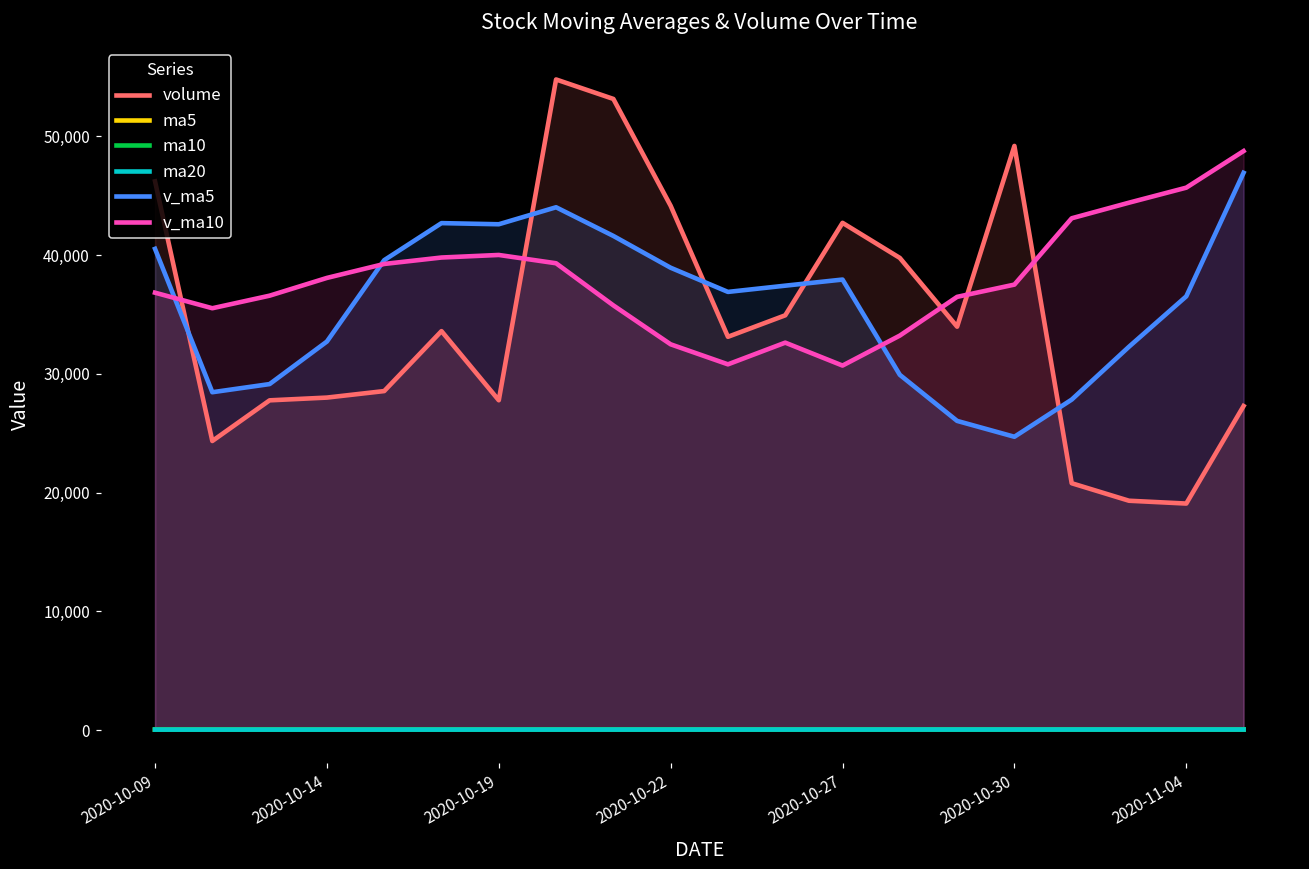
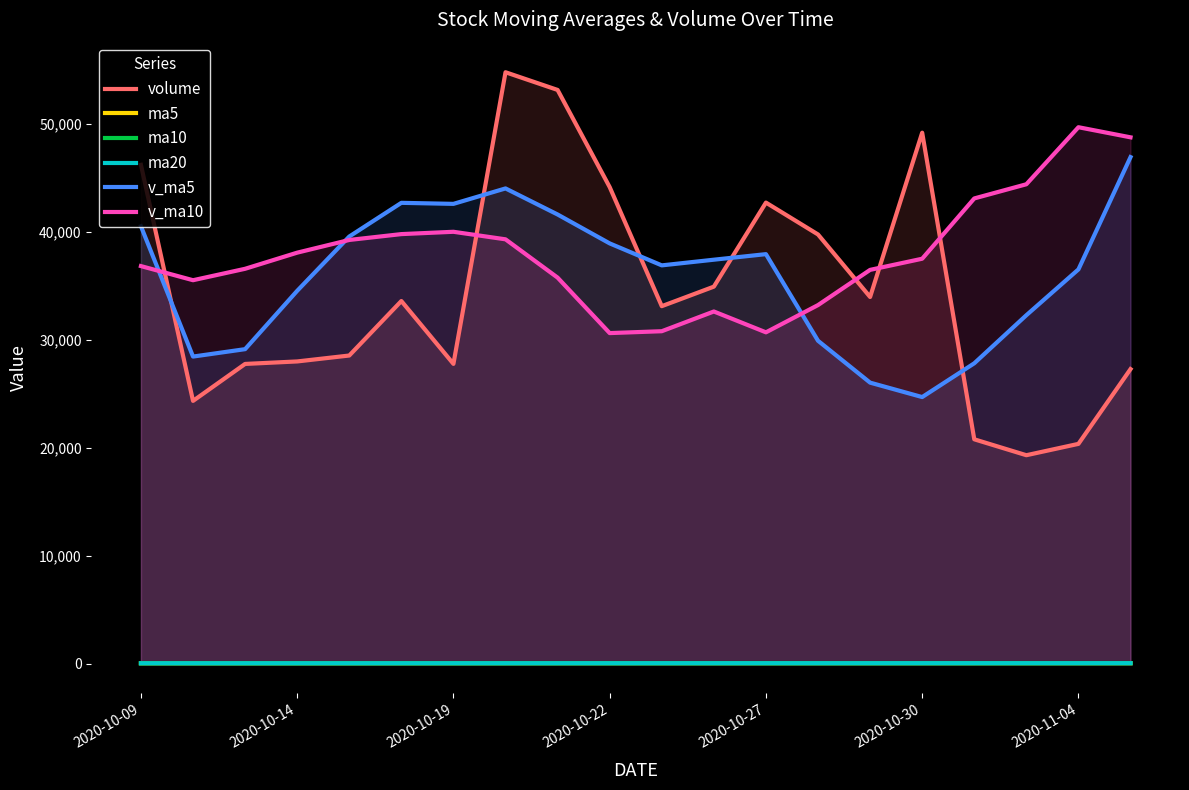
  {
    "volume": {
      "2020-10-14": "28,000",
      "2020-10-19": "27,800",
      "2020-10-22": "44,200",
      "2020-10-27": "42,700",
      "2020-10-30": "49,200",
-     "2020-11-04": "19,100"
+     "2020-11-04": "20,400"
    },
    "ma20": {
      "2020-10-09": "0",
      "2020-10-14": "0",
      "2020-10-19": "0",
      "2020-10-22": "0",
      "2020-10-27": "0",
      "2020-10-30": "0",
      "2020-11-04": "0"
    },
    "v_ma5": {
-     "2020-10-14": "32,700",
+     "2020-10-14": "34,600",
      "2020-10-19": "42,600",
      "2020-10-22": "38,900",
      "2020-10-27": "37,900",
      "2020-10-30": "24,700",
      "2020-11-04": "36,500"
    },
    "v_ma10": {
      "2020-10-09": "36,800",
      "2020-10-14": "38,100",
      "2020-10-19": "40,000",
-     "2020-10-22": "32,500",
+     "2020-10-22": "30,600",
      "2020-10-27": "30,700",
      "2020-10-30": "37,500",
-     "2020-11-04": "45,700"
+     "2020-11-04": "49,700"
    }
  }
